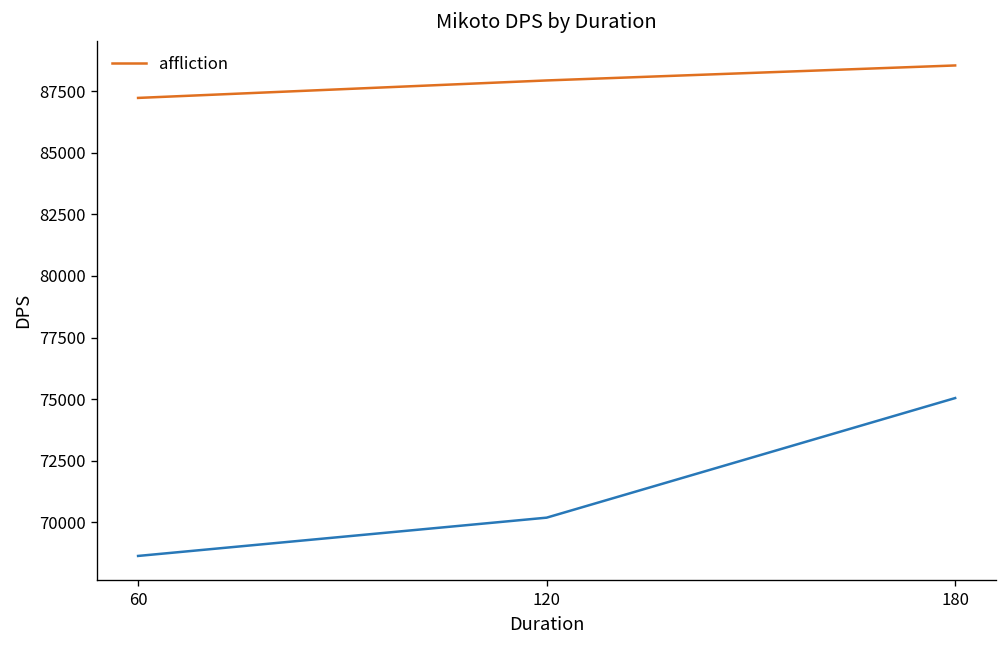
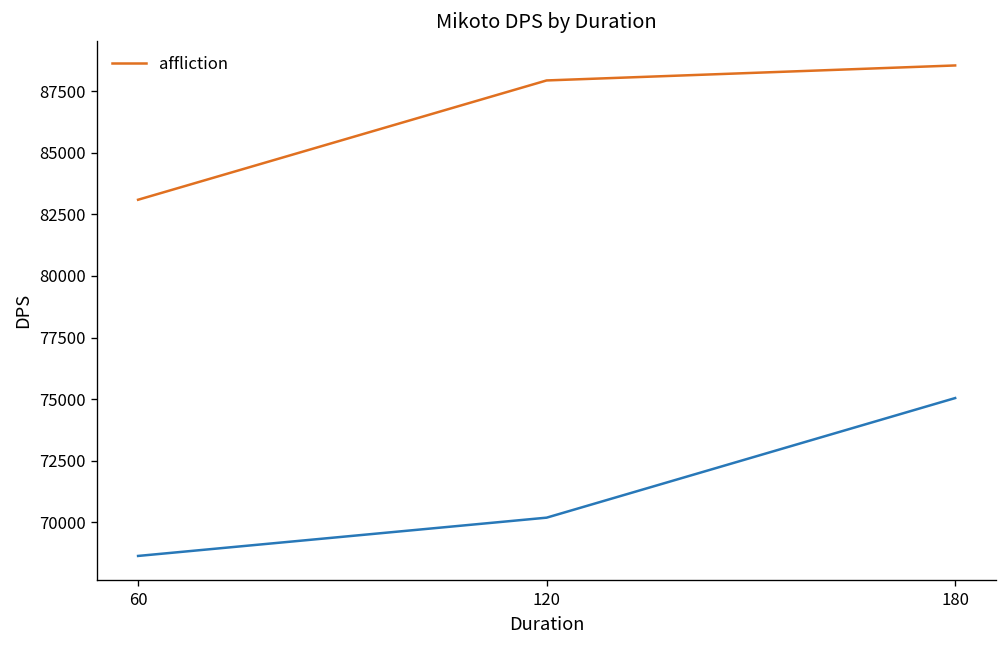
  {
    "affliction": {
-     "60": 87200,
+     "60": 83100,
      "120": 87900,
      "180": 88500
    }
  }
